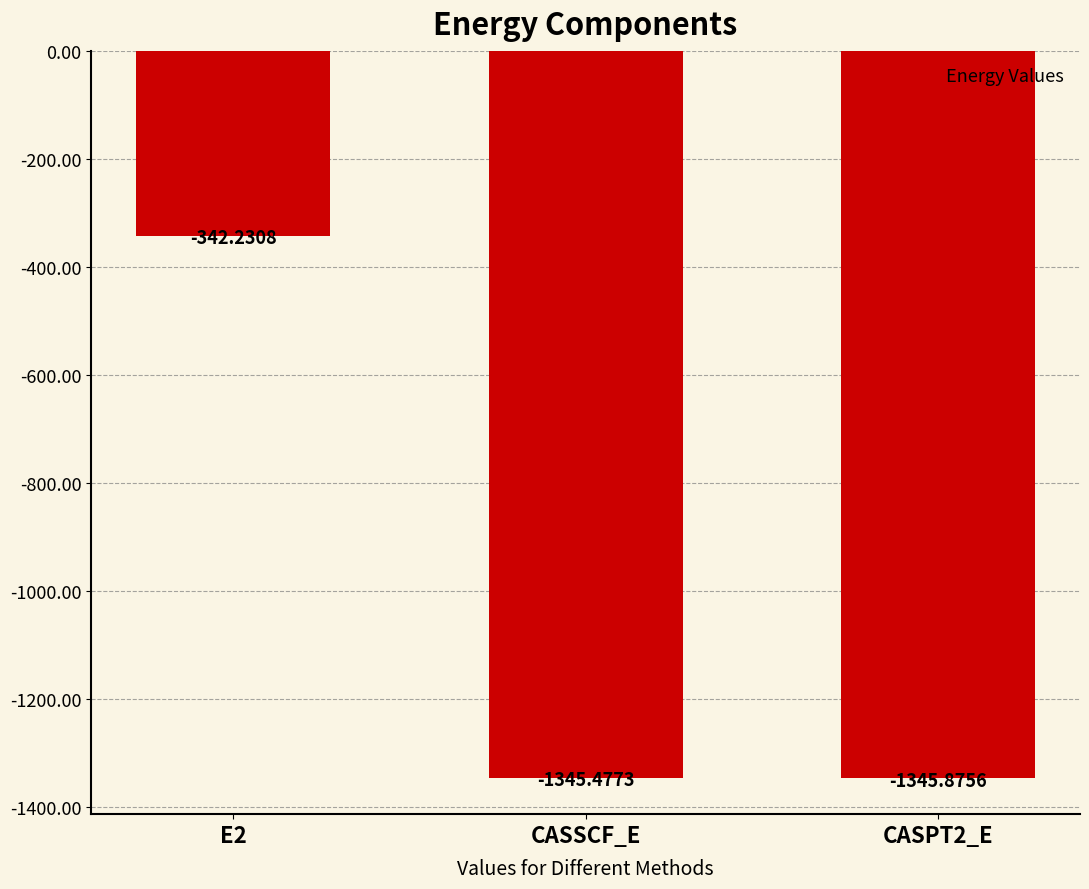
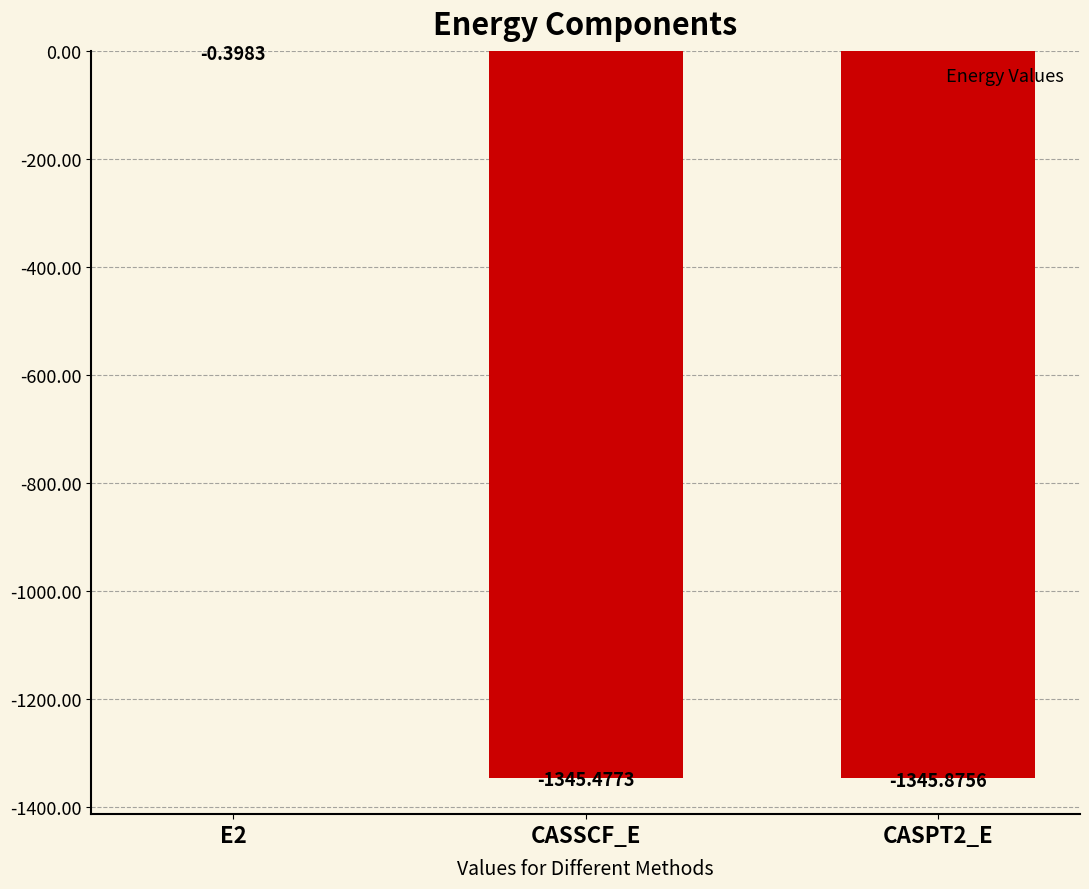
  {
-   "E2": -342.2308,
+   "E2": -0.3983,
    "CASSCF_E": -1345.4773,
    "CASPT2_E": -1345.8756
  }
